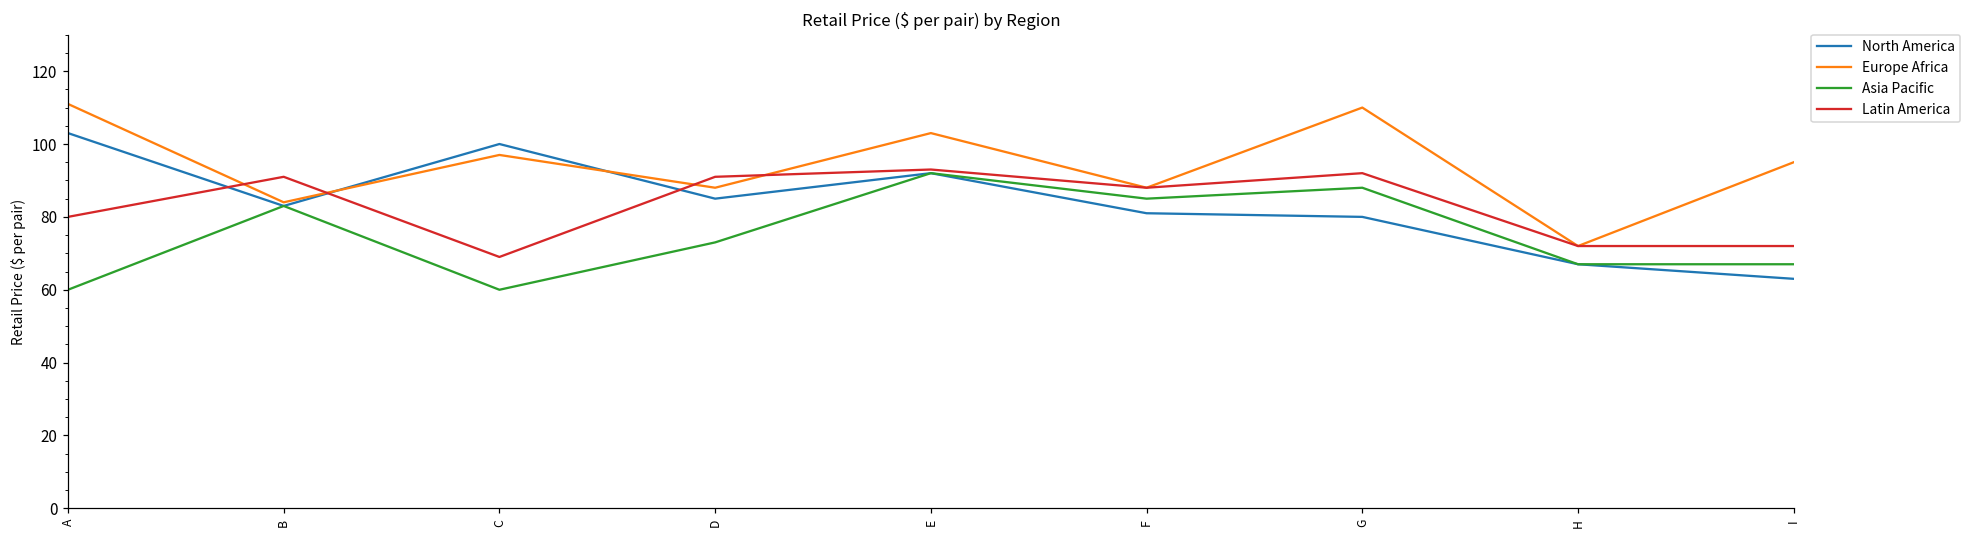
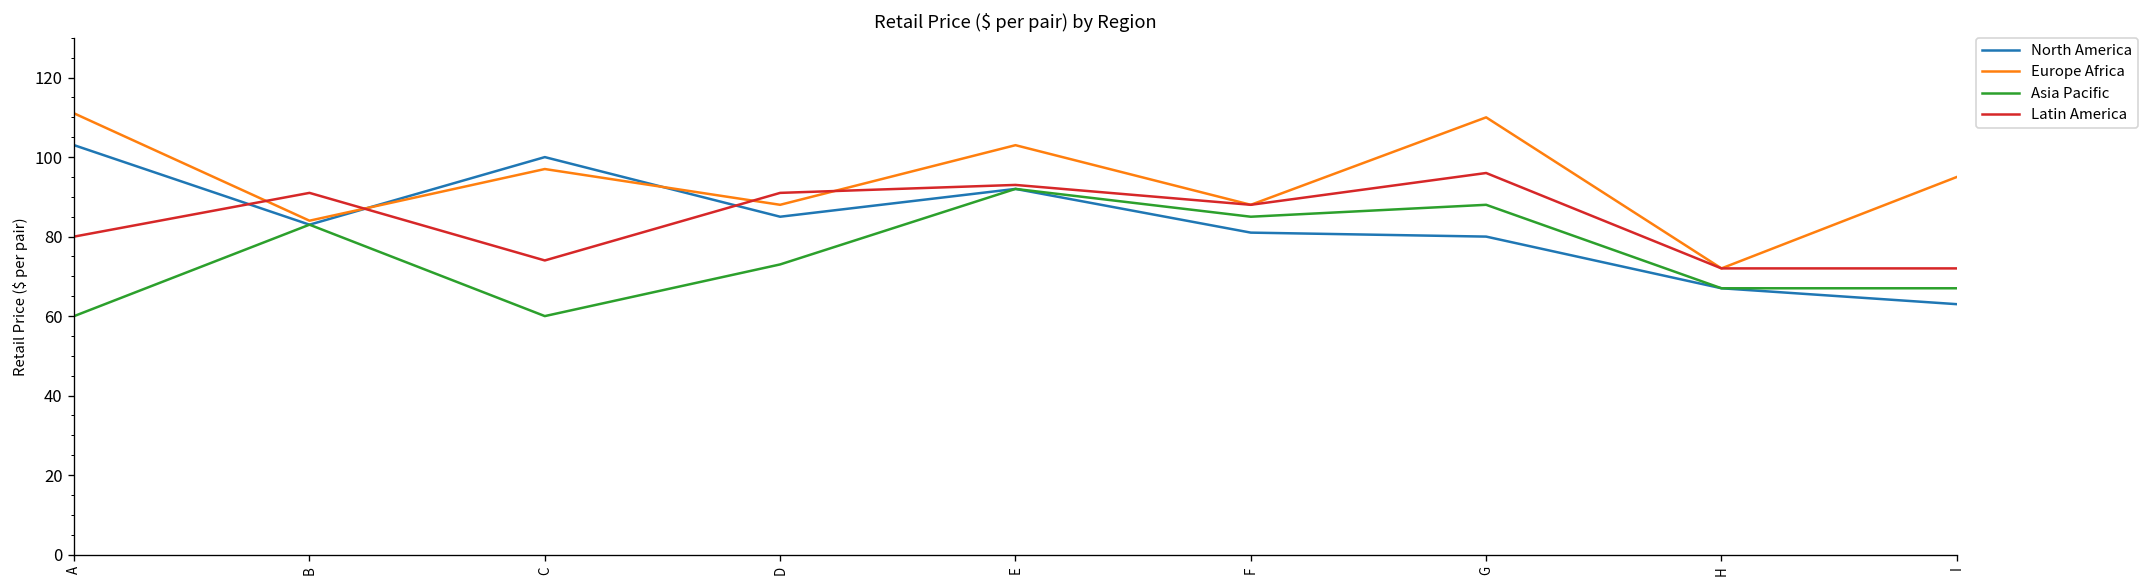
  {
    "North America": {
      "A": 103,
      "C": 100,
      "D": 85,
      "F": 81,
      "G": 80,
      "I": 63
    },
    "Europe Africa": {
      "A": 111,
      "B": 84,
      "C": 97,
      "D": 88,
      "E": 103,
      "G": 110,
      "I": 95
    },
    "Asia Pacific": {
      "A": 60,
      "C": 60,
      "D": 73,
      "F": 85,
      "G": 88,
      "I": 67
    },
    "Latin America": {
      "A": 80,
      "B": 91,
-     "C": 69,
+     "C": 74,
      "D": 91,
      "E": 93,
-     "G": 92,
+     "G": 96,
      "I": 72
    }
  }
